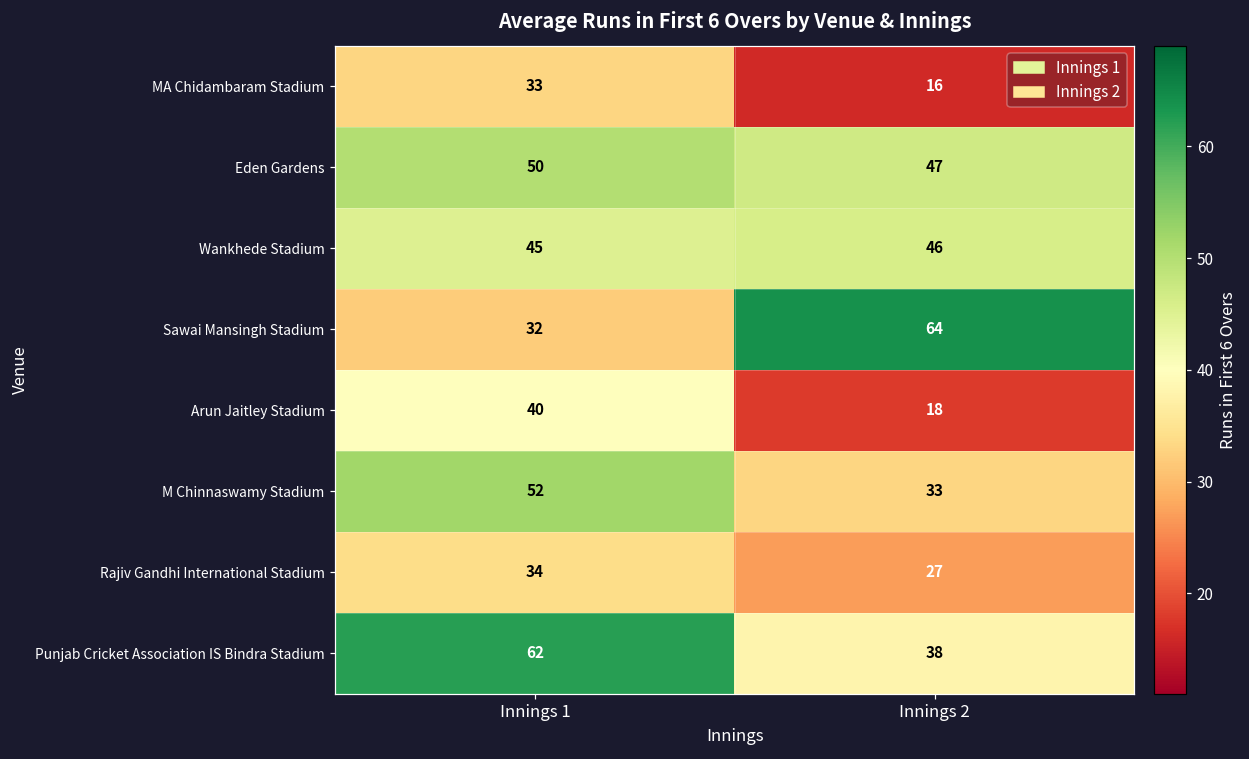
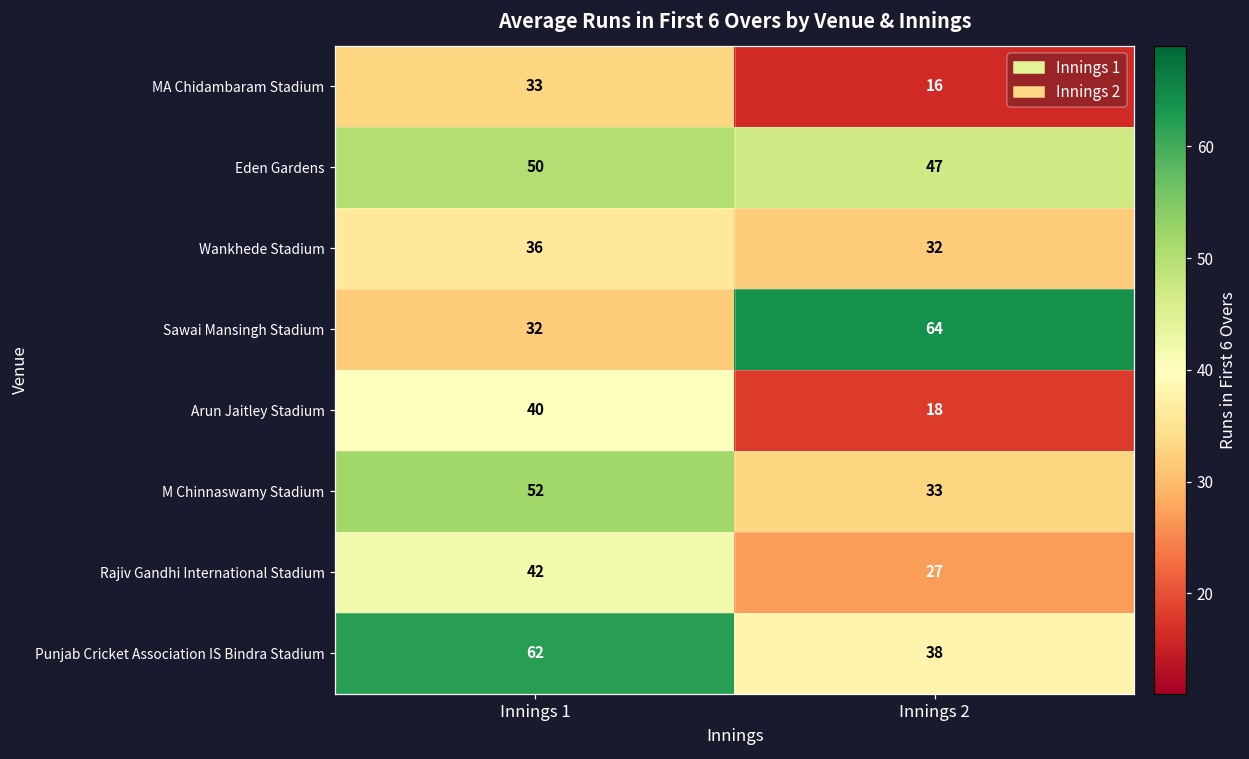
  {
    "MA Chidambaram Stadium": {
      "Innings 1": 33,
      "Innings 2": 16
    },
    "Eden Gardens": {
      "Innings 1": 50,
      "Innings 2": 47
    },
    "Wankhede Stadium": {
-     "Innings 1": 45,
-     "Innings 2": 46
+     "Innings 1": 36,
+     "Innings 2": 32
    },
    "Sawai Mansingh Stadium": {
      "Innings 1": 32,
      "Innings 2": 64
    },
    "Arun Jaitley Stadium": {
      "Innings 1": 40,
      "Innings 2": 18
    },
    "M Chinnaswamy Stadium": {
      "Innings 1": 52,
      "Innings 2": 33
    },
    "Rajiv Gandhi International Stadium": {
-     "Innings 1": 34,
+     "Innings 1": 42,
      "Innings 2": 27
    },
    "Punjab Cricket Association IS Bindra Stadium": {
      "Innings 1": 62,
      "Innings 2": 38
    }
  }
